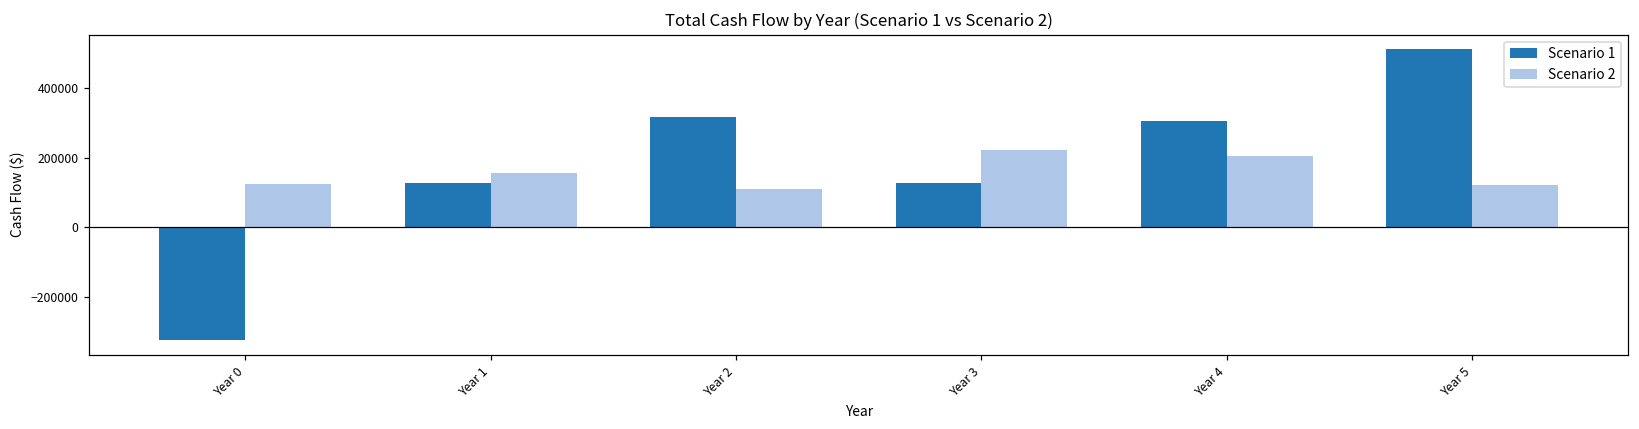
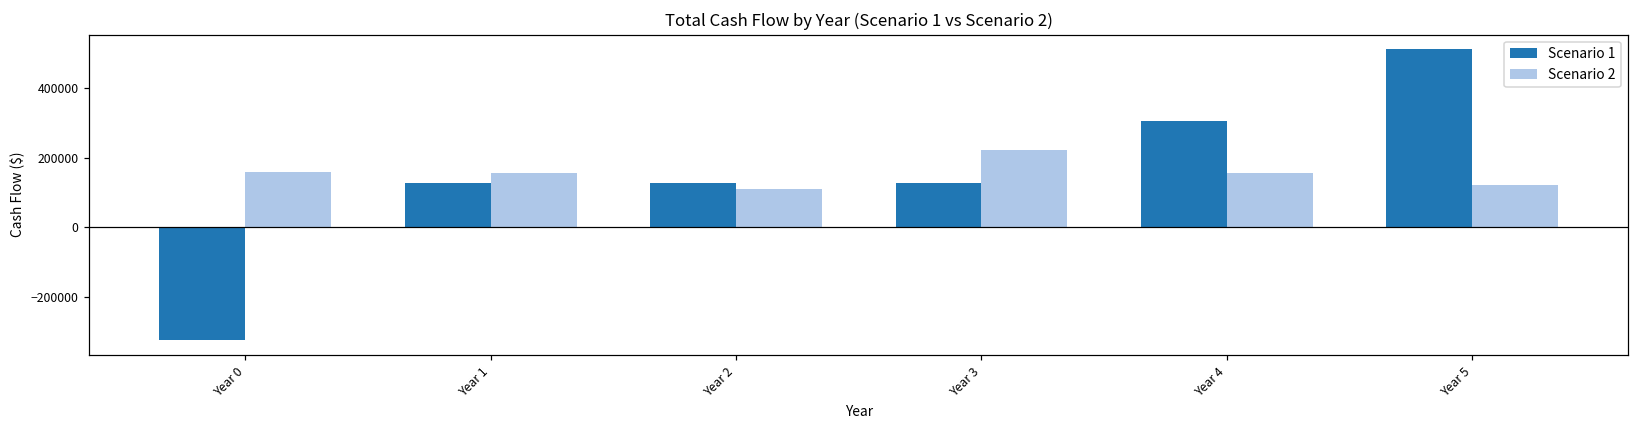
  {
    "Scenario 1": {
      "Year 0": -320000,
      "Year 1": 130000,
-     "Year 2": 320000,
+     "Year 2": 130000,
      "Year 3": 130000,
      "Year 4": 310000,
      "Year 5": 510000
    },
    "Scenario 2": {
-     "Year 0": 120000,
+     "Year 0": 160000,
      "Year 1": 160000,
      "Year 2": 110000,
      "Year 3": 220000,
-     "Year 4": 200000,
+     "Year 4": 160000,
      "Year 5": 120000
    }
  }
